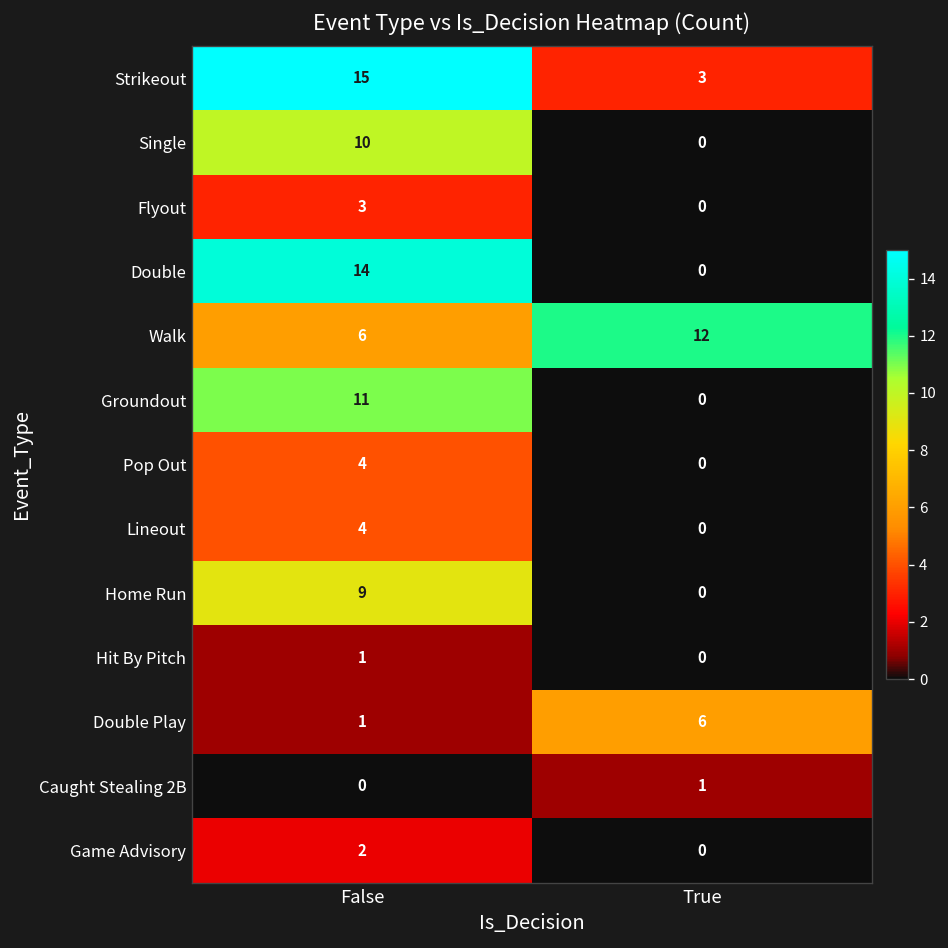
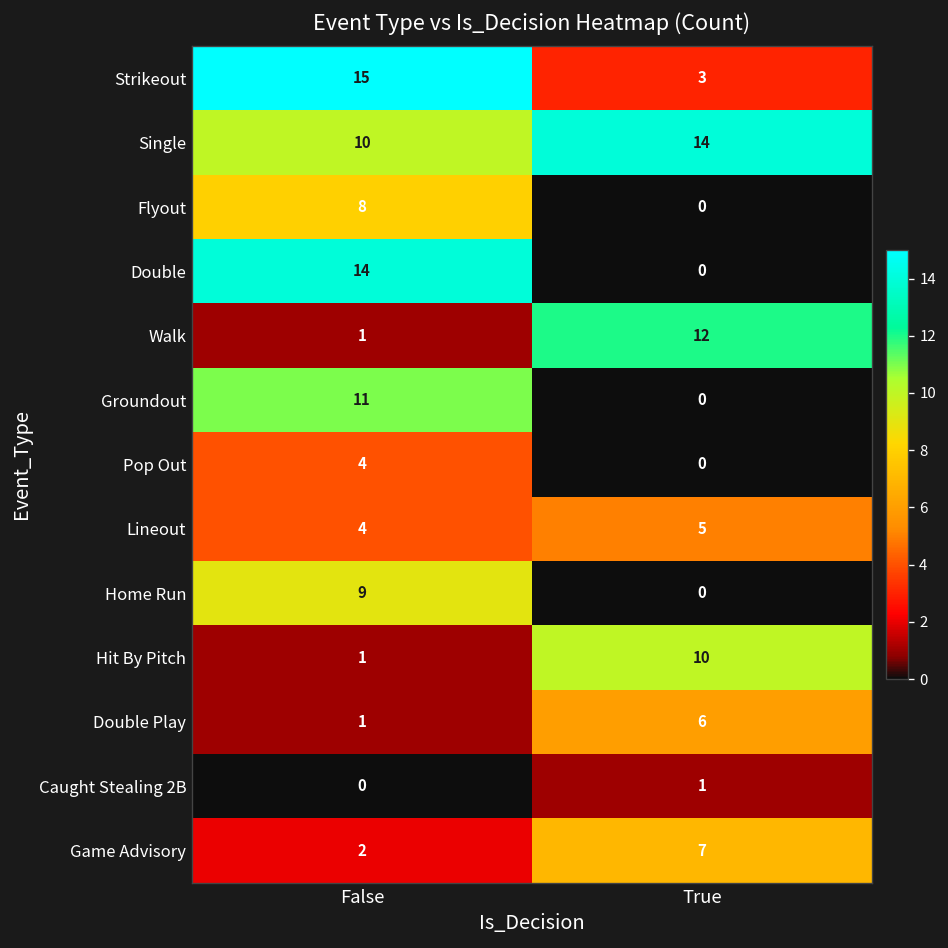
  {
    "Strikeout": {
      "False": 15,
      "True": 3
    },
    "Single": {
      "False": 10,
-     "True": 0
+     "True": 14
    },
    "Flyout": {
-     "False": 3,
+     "False": 8,
      "True": 0
    },
    "Double": {
      "False": 14,
      "True": 0
    },
    "Walk": {
-     "False": 6,
+     "False": 1,
      "True": 12
    },
    "Groundout": {
      "False": 11,
      "True": 0
    },
    "Pop Out": {
      "False": 4,
      "True": 0
    },
    "Lineout": {
      "False": 4,
-     "True": 0
+     "True": 5
    },
    "Home Run": {
      "False": 9,
      "True": 0
    },
    "Hit By Pitch": {
      "False": 1,
-     "True": 0
+     "True": 10
    },
    "Double Play": {
      "False": 1,
      "True": 6
    },
    "Caught Stealing 2B": {
      "False": 0,
      "True": 1
    },
    "Game Advisory": {
      "False": 2,
-     "True": 0
+     "True": 7
    }
  }
